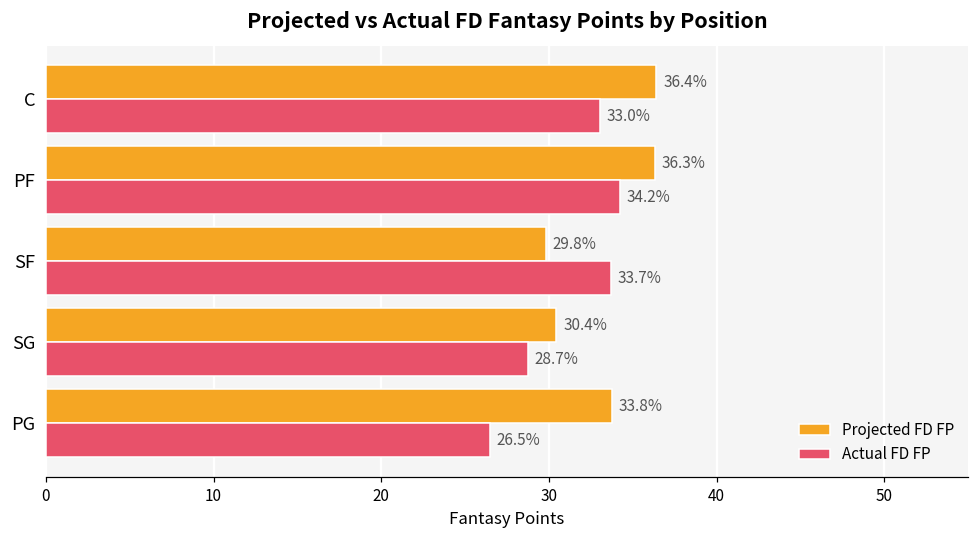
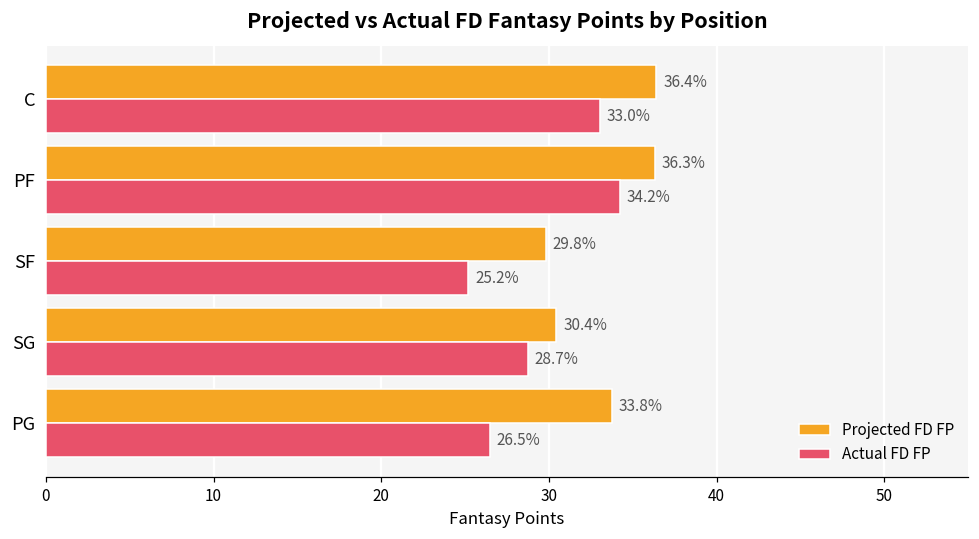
  {
    "Projected FD FP": {
      "C": "36.4%",
      "PF": "36.3%",
      "SF": "29.8%",
      "SG": "30.4%",
      "PG": "33.8%"
    },
    "Actual FD FP": {
      "C": "33.0%",
      "PF": "34.2%",
-     "SF": "33.7%",
+     "SF": "25.2%",
      "SG": "28.7%",
      "PG": "26.5%"
    }
  }
